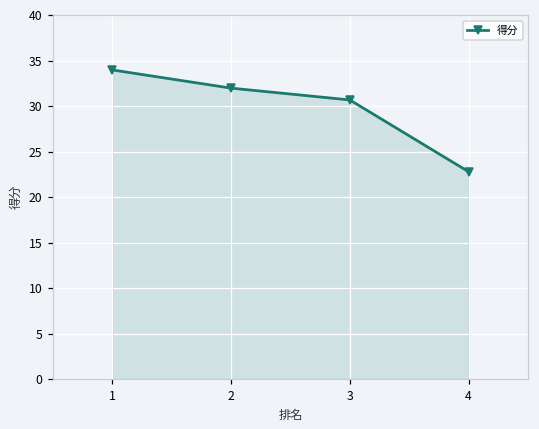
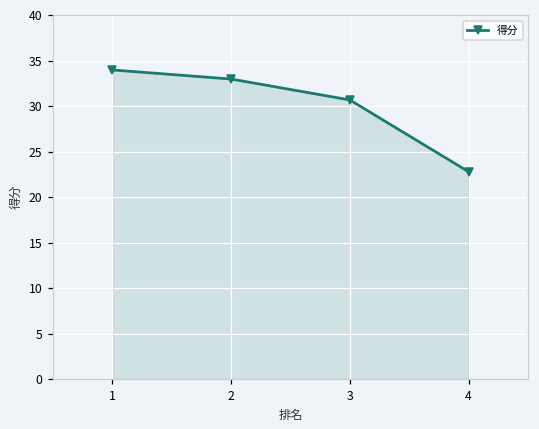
  {
    "1": 34,
-   "2": 32,
+   "2": 33,
    "3": 31,
    "4": 23
  }
